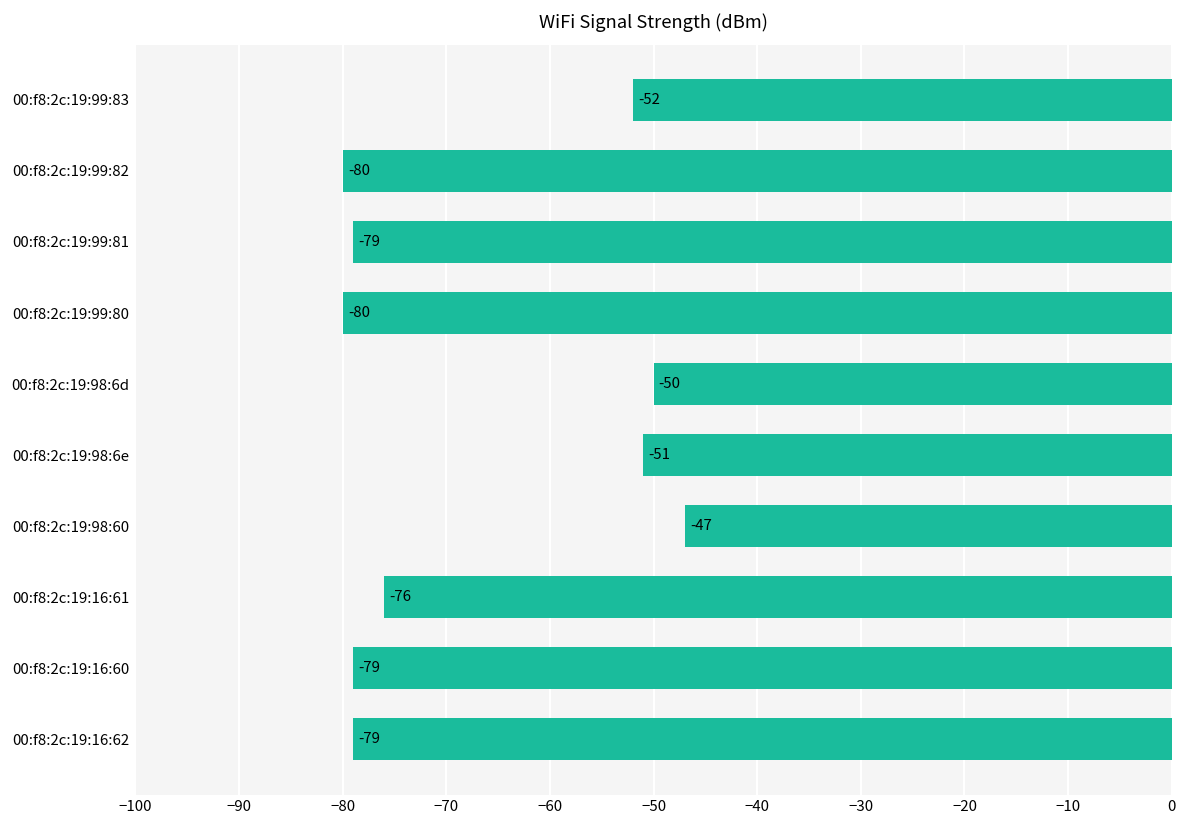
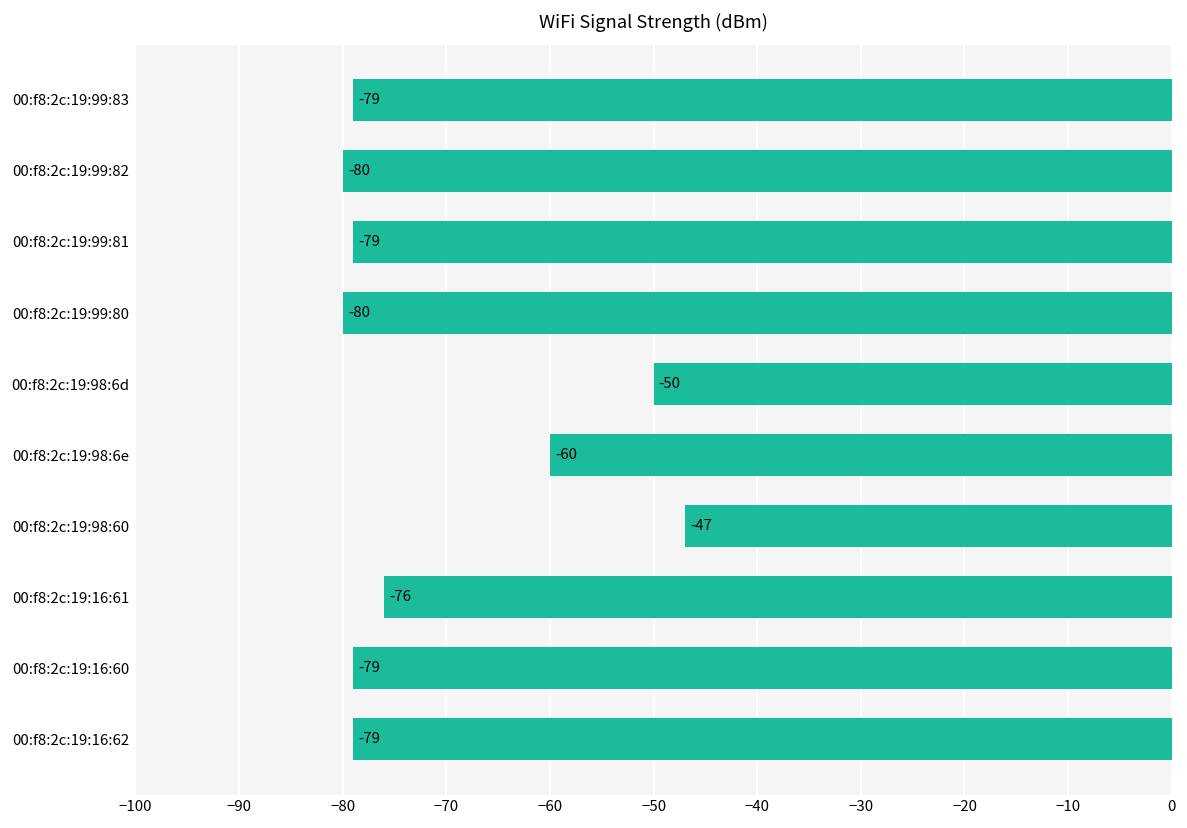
  {
-   "00:f8:2c:19:99:83": -52,
+   "00:f8:2c:19:99:83": -79,
    "00:f8:2c:19:99:82": -80,
    "00:f8:2c:19:99:81": -79,
    "00:f8:2c:19:99:80": -80,
    "00:f8:2c:19:98:6d": -50,
-   "00:f8:2c:19:98:6e": -51,
+   "00:f8:2c:19:98:6e": -60,
    "00:f8:2c:19:98:60": -47,
    "00:f8:2c:19:16:61": -76,
    "00:f8:2c:19:16:60": -79,
    "00:f8:2c:19:16:62": -79
  }
